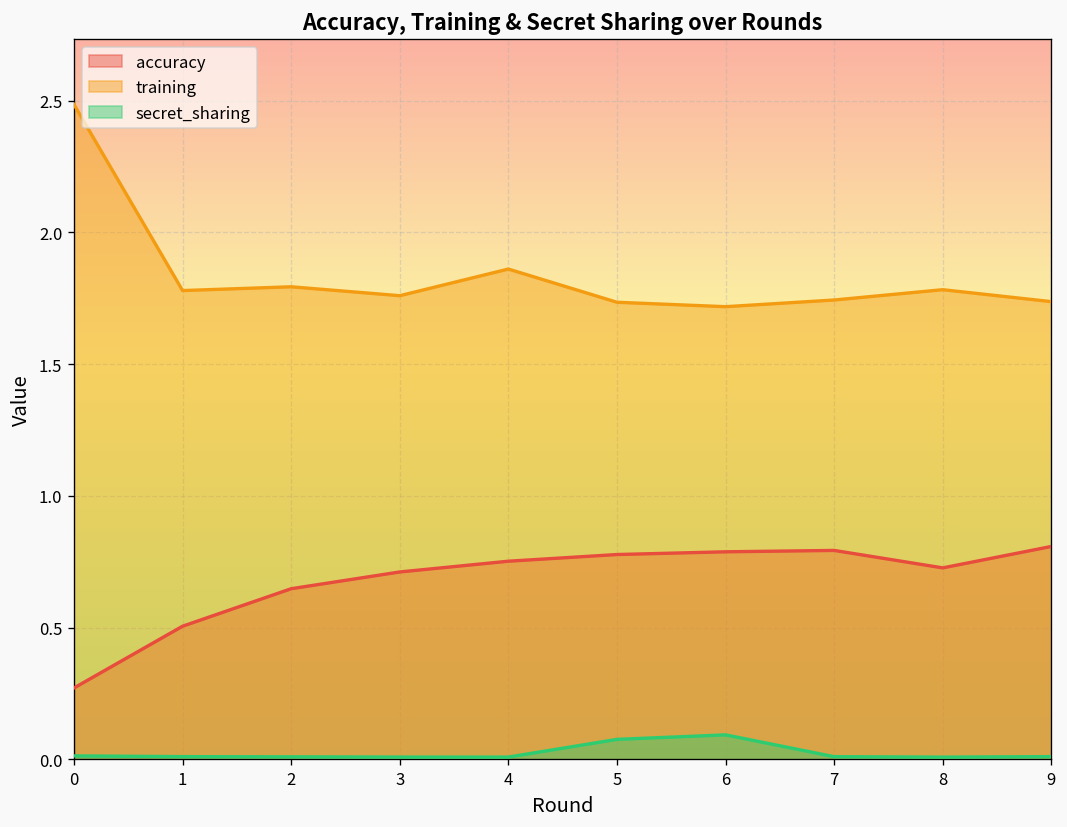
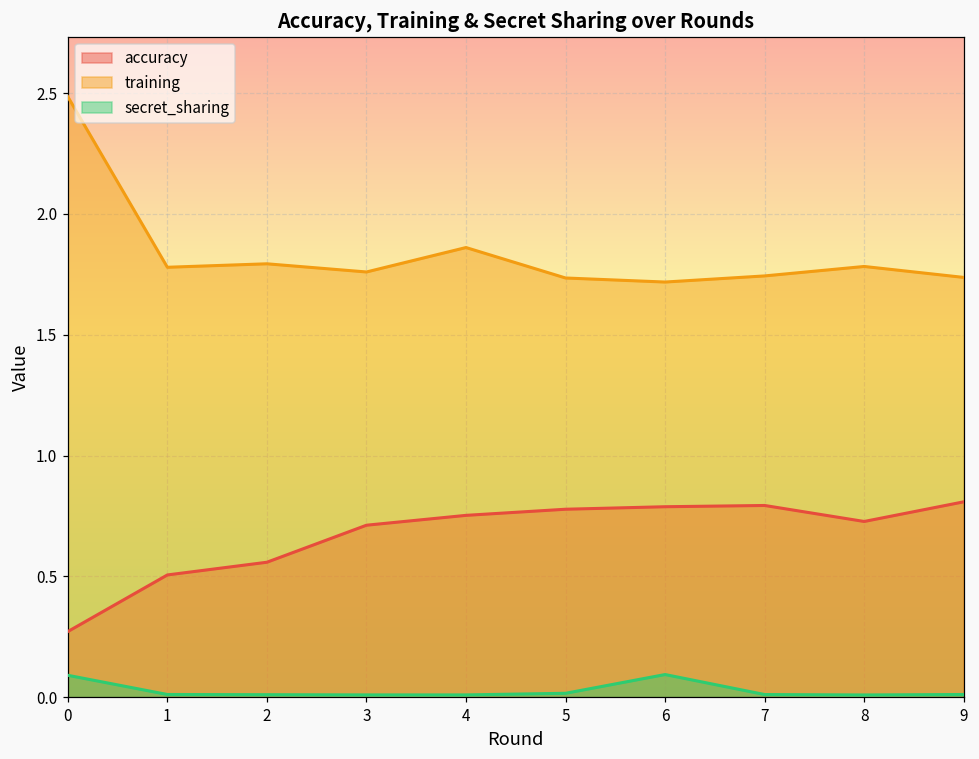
  {
    "accuracy": {
      "0": 0.27,
      "1": 0.51,
-     "2": 0.65,
+     "2": 0.56,
      "3": 0.71,
      "4": 0.75,
      "5": 0.78,
      "6": 0.79,
      "7": 0.79,
      "8": 0.73,
      "9": 0.81
    },
    "training": {
      "0": 2.49,
      "1": 1.78,
      "2": 1.79,
      "3": 1.76,
      "4": 1.86,
      "5": 1.73,
      "6": 1.72,
      "7": 1.74,
      "8": 1.78,
      "9": 1.74
    },
    "secret_sharing": {
-     "0": 0.01,
+     "0": 0.09,
      "1": 0.01,
      "2": 0.01,
      "3": 0.01,
      "4": 0.01,
-     "5": 0.08,
+     "5": 0.02,
      "6": 0.09,
      "7": 0.01,
      "8": 0.01,
      "9": 0.01
    }
  }
